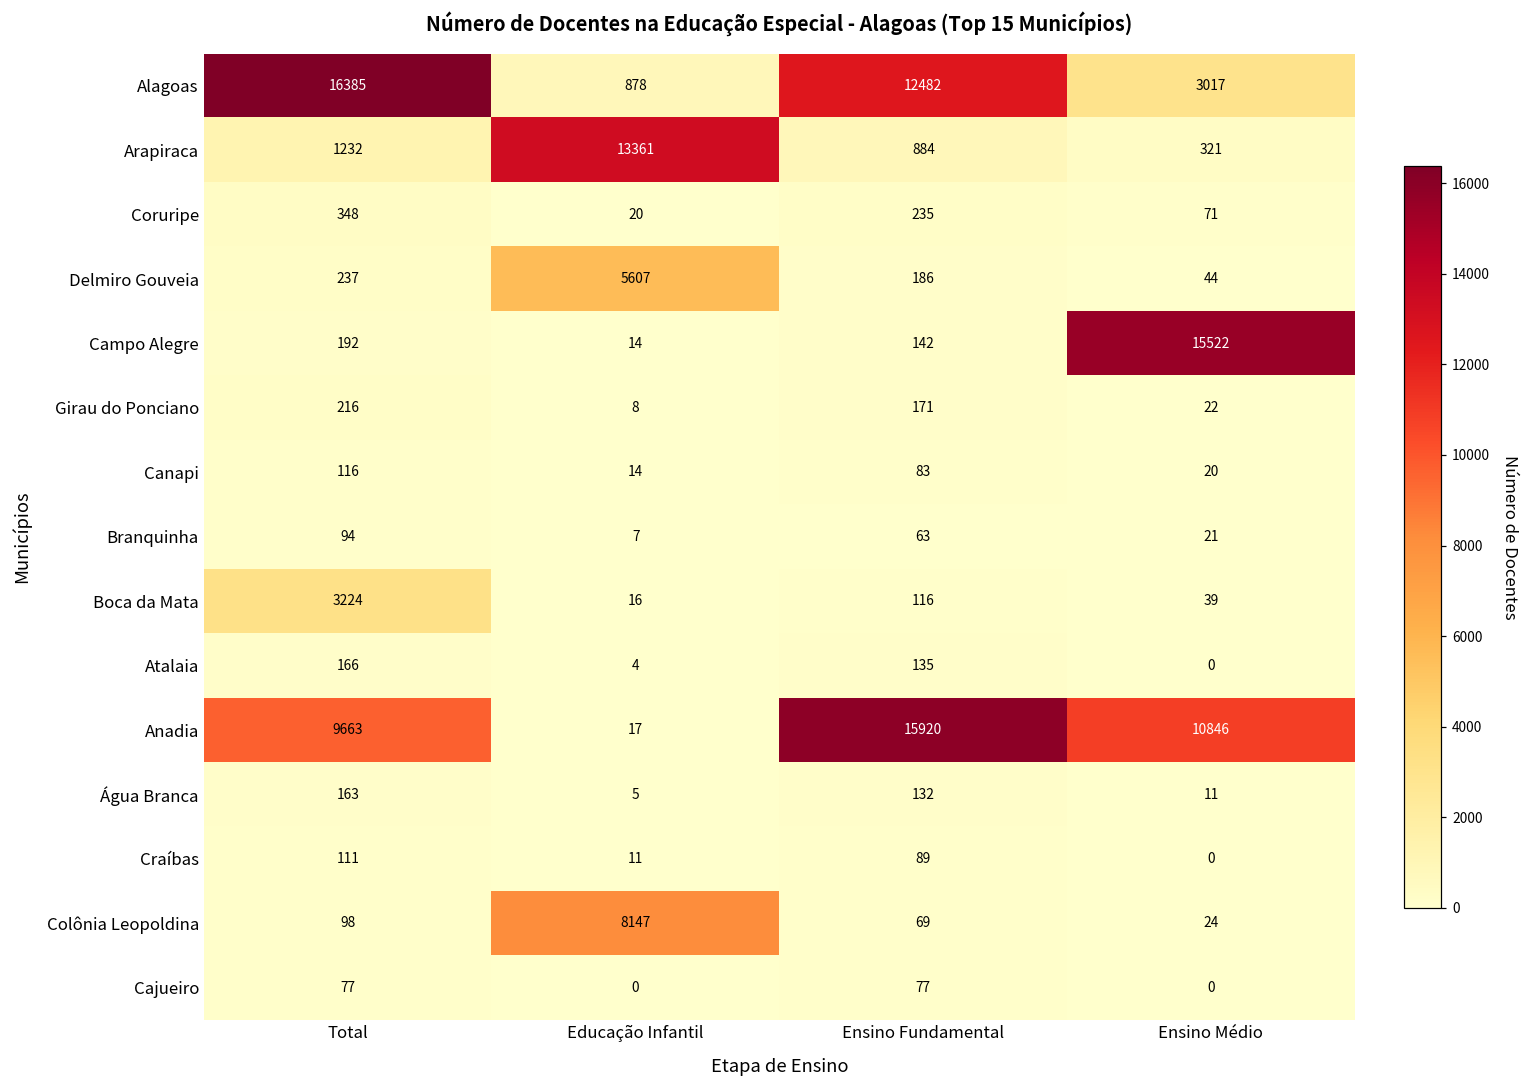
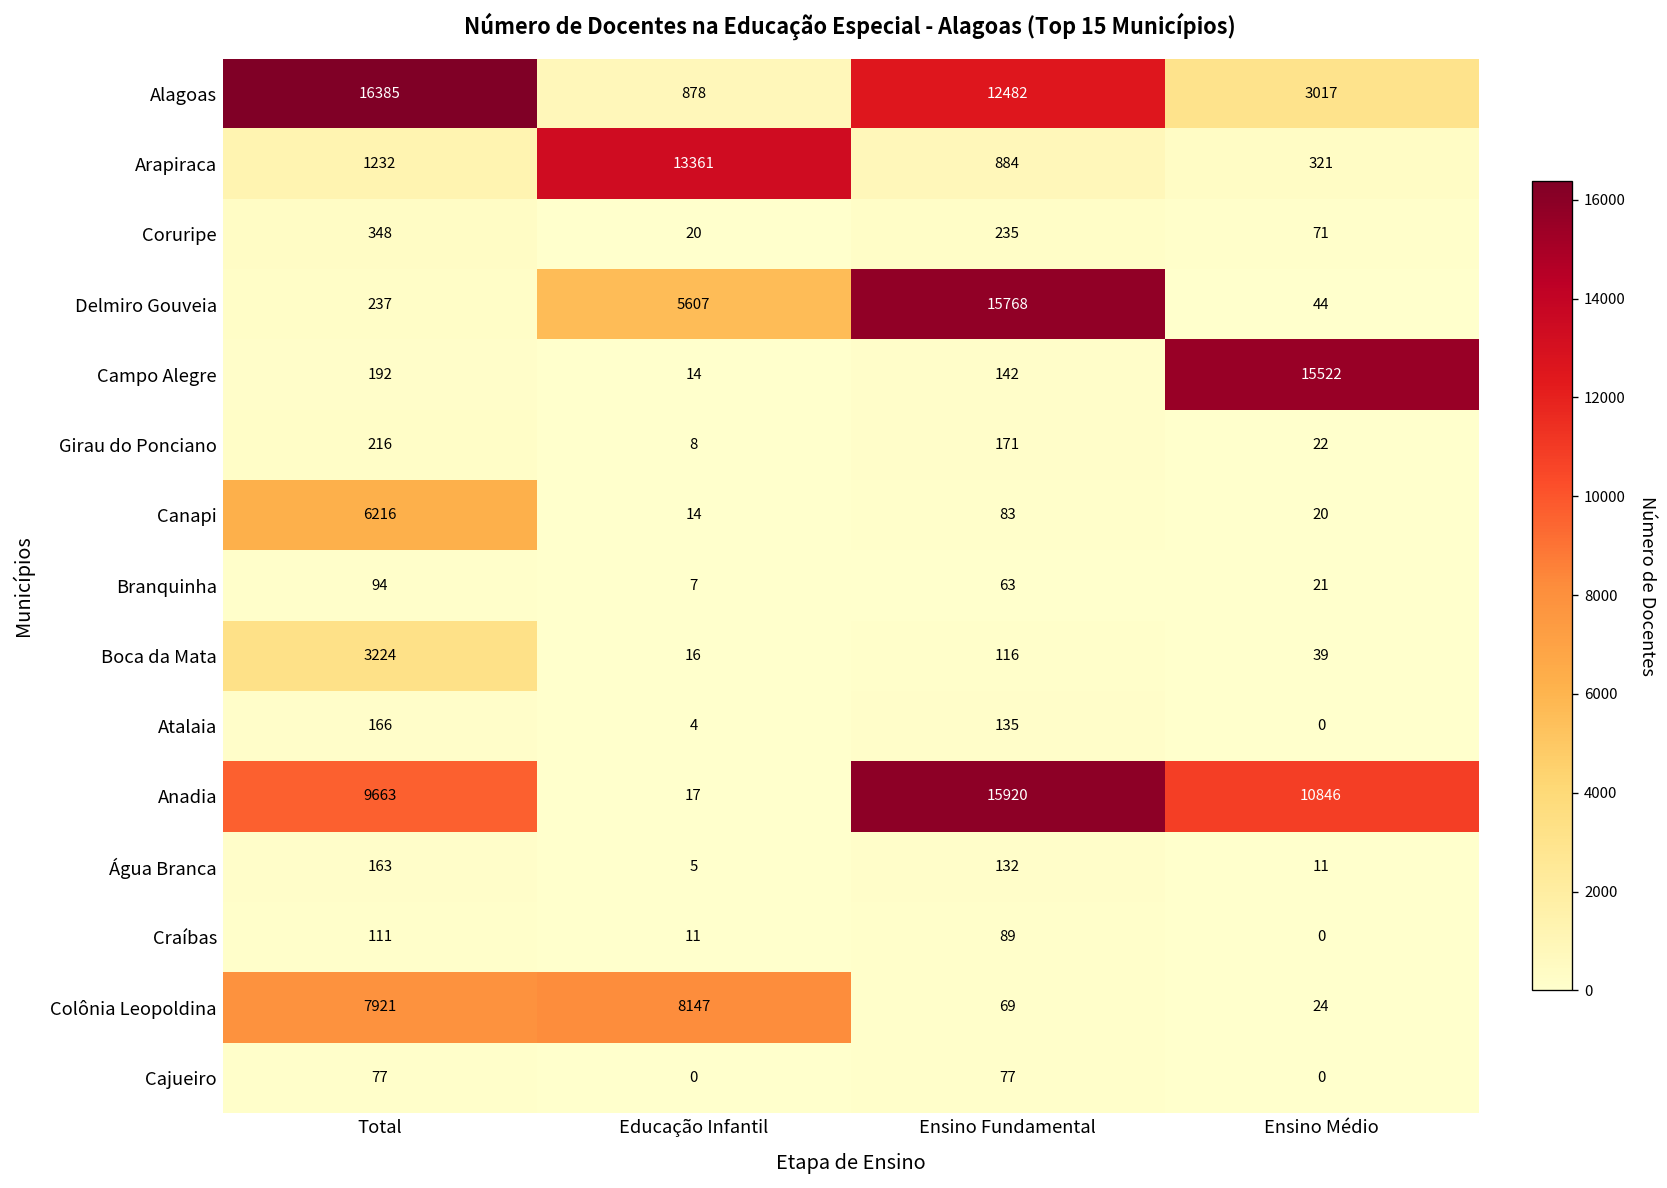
  {
    "Alagoas": {
      "Total": 16385,
      "Educação Infantil": 878,
      "Ensino Fundamental": 12482,
      "Ensino Médio": 3017
    },
    "Arapiraca": {
      "Total": 1232,
      "Educação Infantil": 13361,
      "Ensino Fundamental": 884,
      "Ensino Médio": 321
    },
    "Coruripe": {
      "Total": 348,
      "Educação Infantil": 20,
      "Ensino Fundamental": 235,
      "Ensino Médio": 71
    },
    "Delmiro Gouveia": {
      "Total": 237,
      "Educação Infantil": 5607,
-     "Ensino Fundamental": 186,
+     "Ensino Fundamental": 15768,
      "Ensino Médio": 44
    },
    "Campo Alegre": {
      "Total": 192,
      "Educação Infantil": 14,
      "Ensino Fundamental": 142,
      "Ensino Médio": 15522
    },
    "Girau do Ponciano": {
      "Total": 216,
      "Educação Infantil": 8,
      "Ensino Fundamental": 171,
      "Ensino Médio": 22
    },
    "Canapi": {
-     "Total": 116,
+     "Total": 6216,
      "Educação Infantil": 14,
      "Ensino Fundamental": 83,
      "Ensino Médio": 20
    },
    "Branquinha": {
      "Total": 94,
      "Educação Infantil": 7,
      "Ensino Fundamental": 63,
      "Ensino Médio": 21
    },
    "Boca da Mata": {
      "Total": 3224,
      "Educação Infantil": 16,
      "Ensino Fundamental": 116,
      "Ensino Médio": 39
    },
    "Atalaia": {
      "Total": 166,
      "Educação Infantil": 4,
      "Ensino Fundamental": 135,
      "Ensino Médio": 0
    },
    "Anadia": {
      "Total": 9663,
      "Educação Infantil": 17,
      "Ensino Fundamental": 15920,
      "Ensino Médio": 10846
    },
    "Água Branca": {
      "Total": 163,
      "Educação Infantil": 5,
      "Ensino Fundamental": 132,
      "Ensino Médio": 11
    },
    "Craíbas": {
      "Total": 111,
      "Educação Infantil": 11,
      "Ensino Fundamental": 89,
      "Ensino Médio": 0
    },
    "Colônia Leopoldina": {
-     "Total": 98,
+     "Total": 7921,
      "Educação Infantil": 8147,
      "Ensino Fundamental": 69,
      "Ensino Médio": 24
    },
    "Cajueiro": {
      "Total": 77,
      "Educação Infantil": 0,
      "Ensino Fundamental": 77,
      "Ensino Médio": 0
    }
  }
